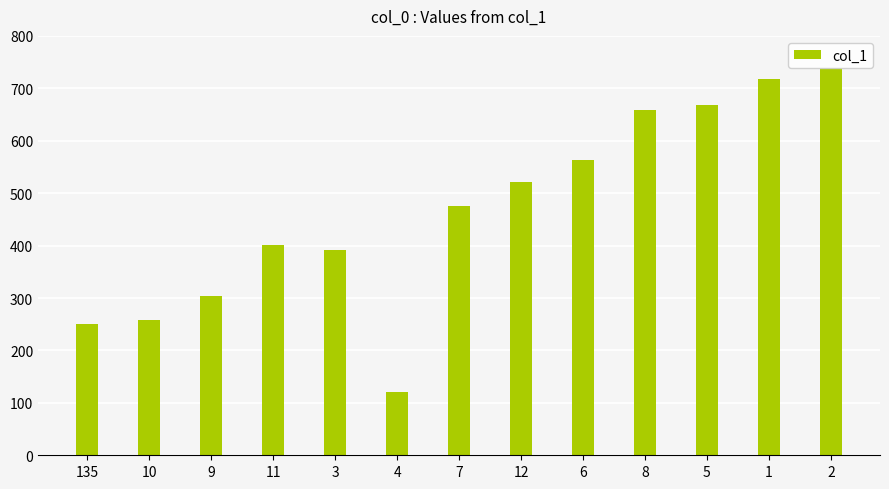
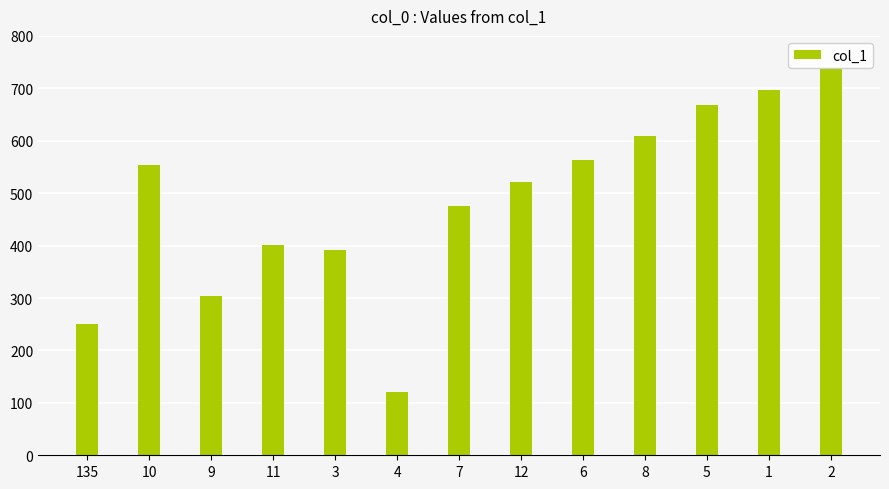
  {
    "135": 250,
-   "10": 260,
+   "10": 550,
    "9": 300,
    "11": 400,
    "3": 390,
    "4": 120,
    "7": 480,
    "12": 520,
    "6": 560,
-   "8": 660,
+   "8": 610,
    "5": 670,
-   "1": 720,
+   "1": 700,
    "2": 740
  }
